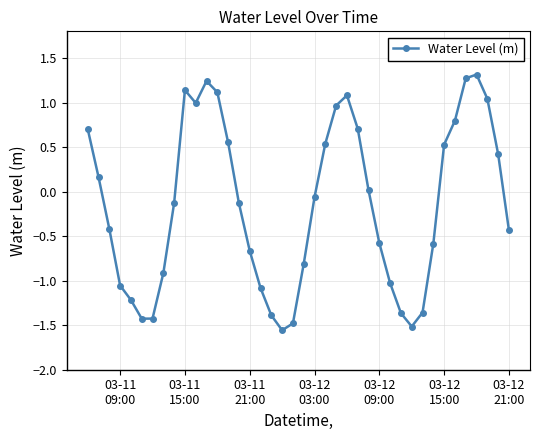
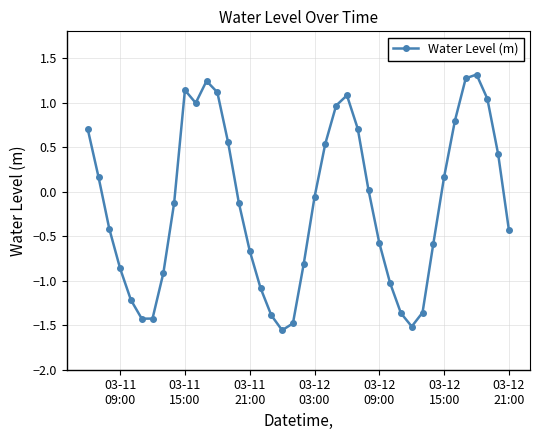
  {
-   "03-11 09:00": -1.1,
+   "03-11 09:00": -0.9,
    "03-11 15:00": 1.1,
    "03-11 21:00": -0.7,
    "03-12 03:00": -0.1,
    "03-12 09:00": -0.6,
-   "03-12 15:00": 0.5,
+   "03-12 15:00": 0.2,
    "03-12 21:00": -0.4
  }
